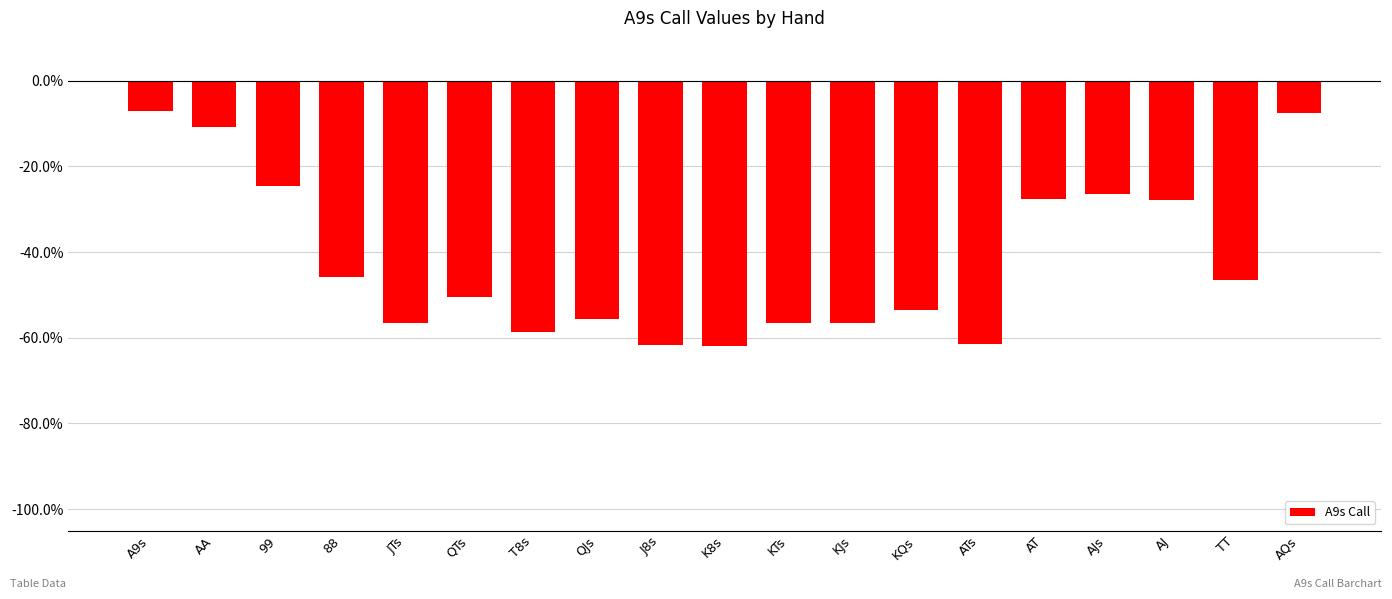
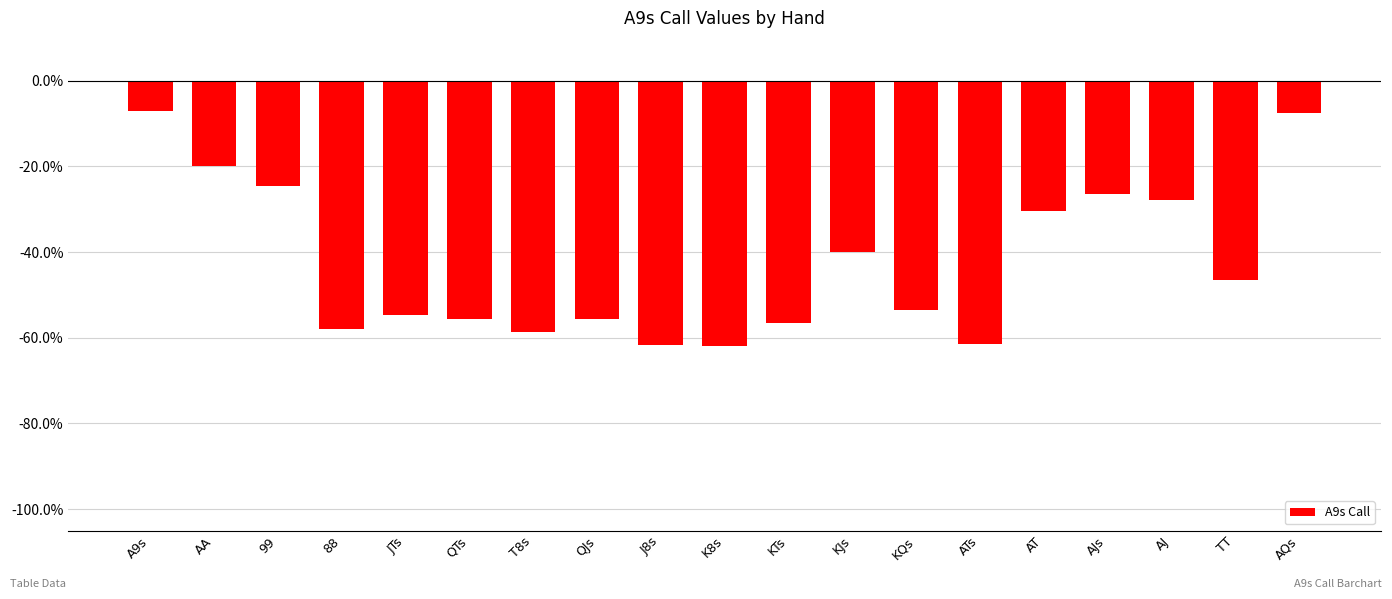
  {
    "A9s": "-7%",
-   "AA": "-11%",
+   "AA": "-20%",
    "99": "-25%",
-   "88": "-46%",
-   "JTs": "-57%",
-   "QTs": "-51%",
+   "88": "-58%",
+   "JTs": "-55%",
+   "QTs": "-56%",
    "T8s": "-59%",
    "QJs": "-56%",
    "J8s": "-62%",
    "K8s": "-62%",
    "KTs": "-56%",
-   "KJs": "-57%",
+   "KJs": "-40%",
    "KQs": "-53%",
    "ATs": "-62%",
-   "AT": "-28%",
+   "AT": "-30%",
    "AJs": "-26%",
    "AJ": "-28%",
    "TT": "-47%",
    "AQs": "-8%"
  }
